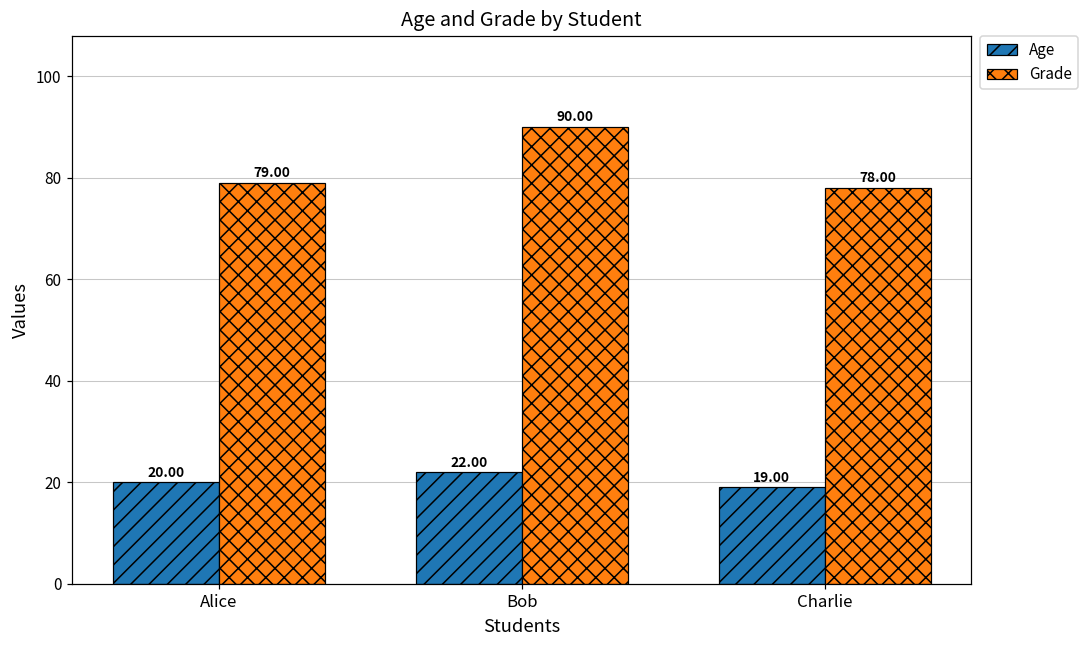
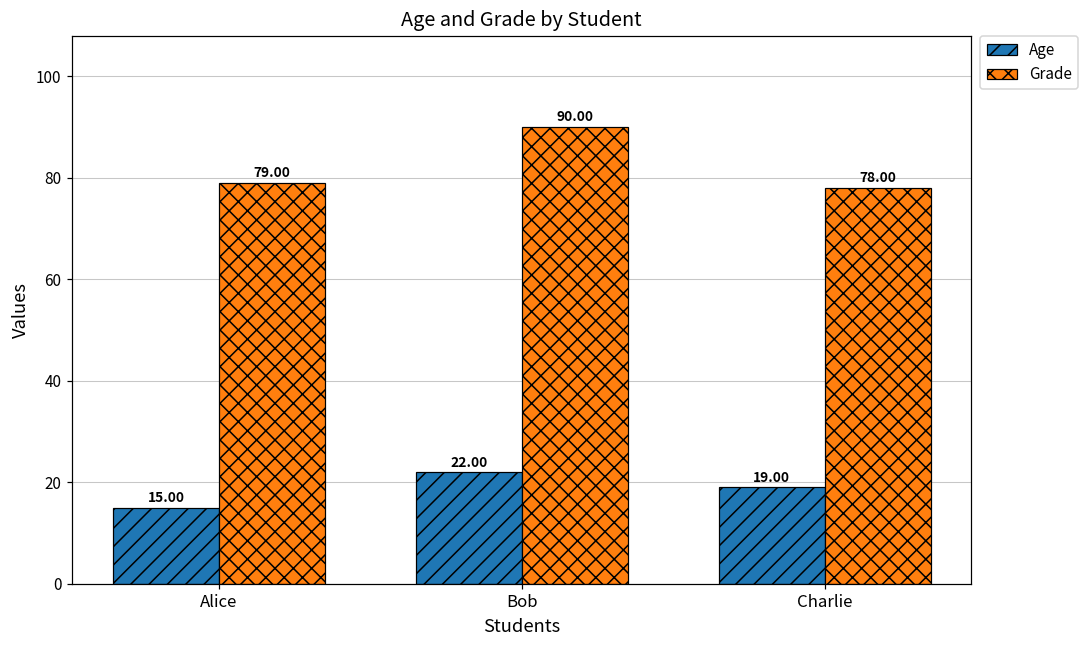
  {
    "Age": {
-     "Alice": 20.00,
+     "Alice": 15.00,
      "Bob": 22.00,
      "Charlie": 19.00
    },
    "Grade": {
      "Alice": 79.00,
      "Bob": 90.00,
      "Charlie": 78.00
    }
  }
